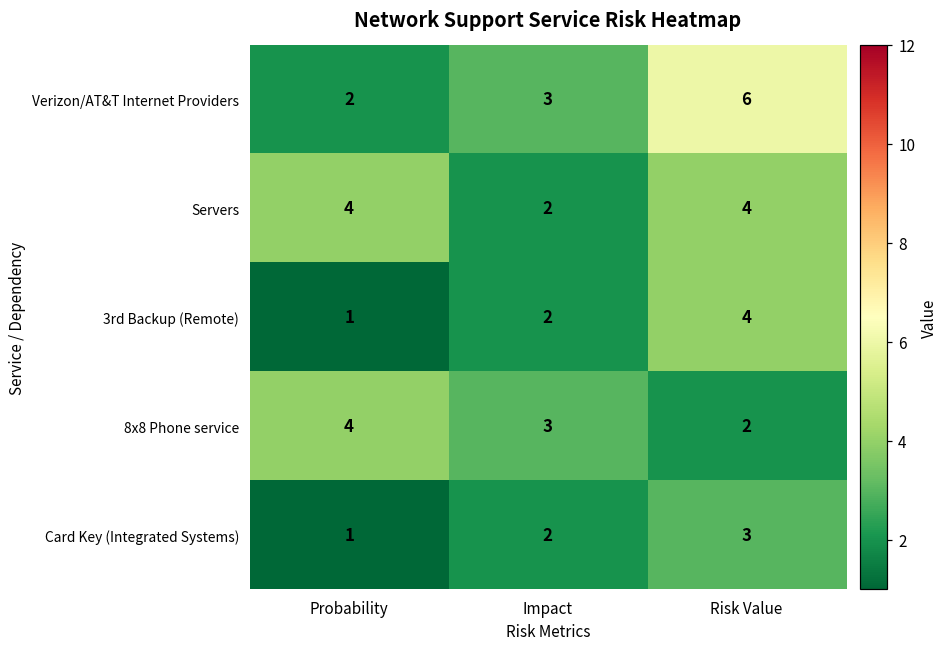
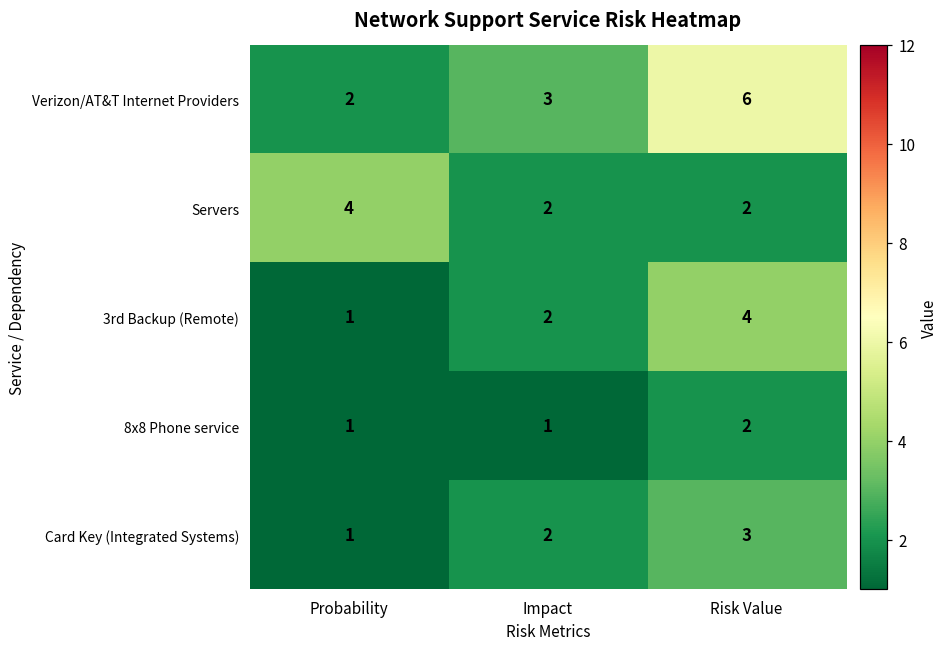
  {
    "Verizon/AT&T Internet Providers": {
      "Probability": 2,
      "Impact": 3,
      "Risk Value": 6
    },
    "Servers": {
      "Probability": 4,
      "Impact": 2,
-     "Risk Value": 4
+     "Risk Value": 2
    },
    "3rd Backup (Remote)": {
      "Probability": 1,
      "Impact": 2,
      "Risk Value": 4
    },
    "8x8 Phone service": {
-     "Probability": 4,
-     "Impact": 3,
+     "Probability": 1,
+     "Impact": 1,
      "Risk Value": 2
    },
    "Card Key (Integrated Systems)": {
      "Probability": 1,
      "Impact": 2,
      "Risk Value": 3
    }
  }
